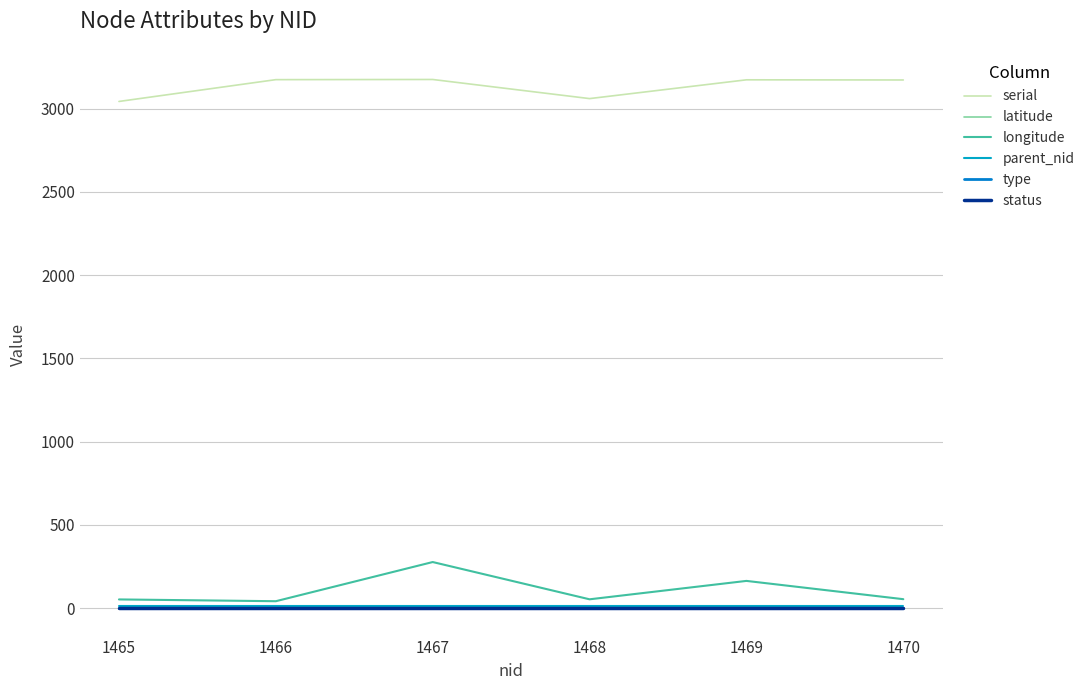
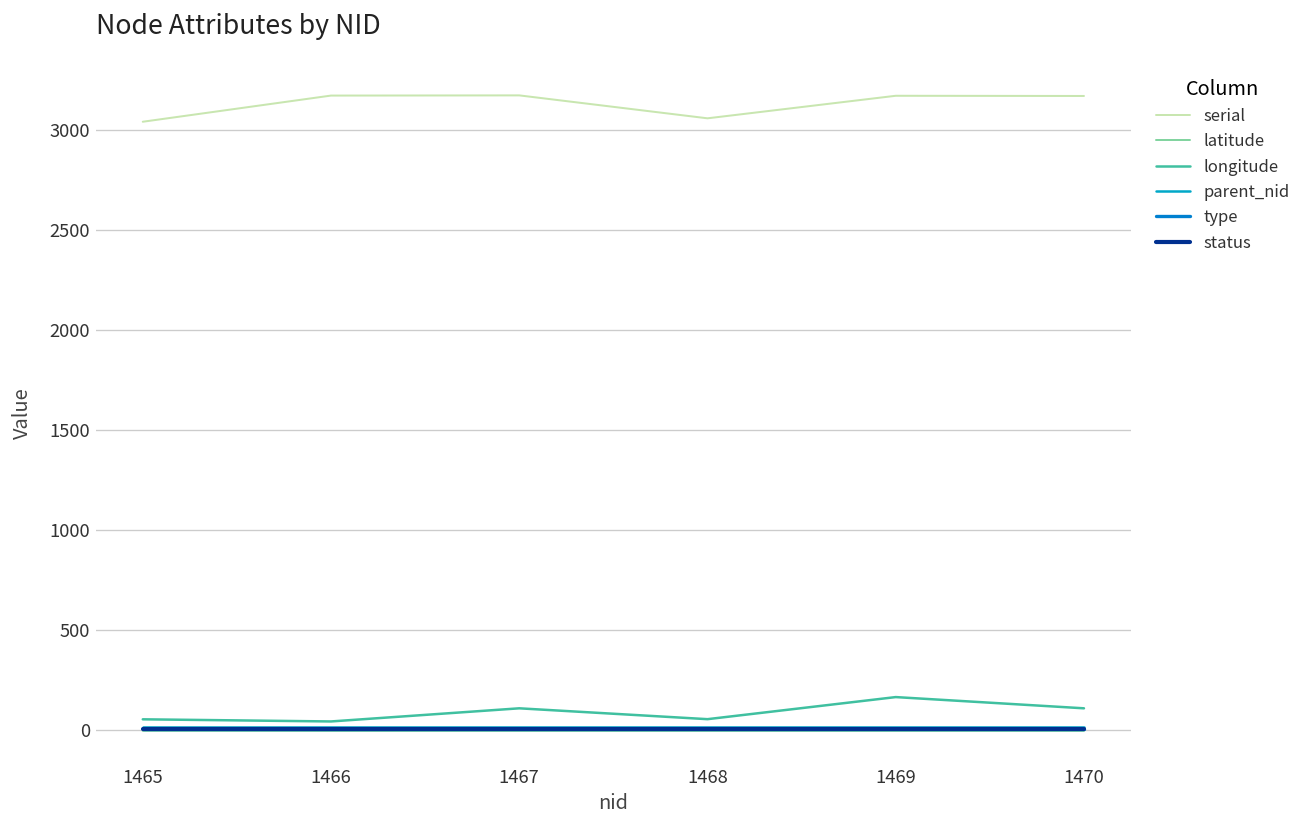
  {
    "serial": {
      "1465": 3040,
      "1466": 3170,
      "1467": 3180,
      "1468": 3060,
      "1469": 3170,
      "1470": 3170
    },
    "longitude": {
      "1465": 50,
      "1466": 40,
-     "1467": 280,
+     "1467": 110,
      "1468": 50,
      "1469": 160,
-     "1470": 50
+     "1470": 110
    }
  }
